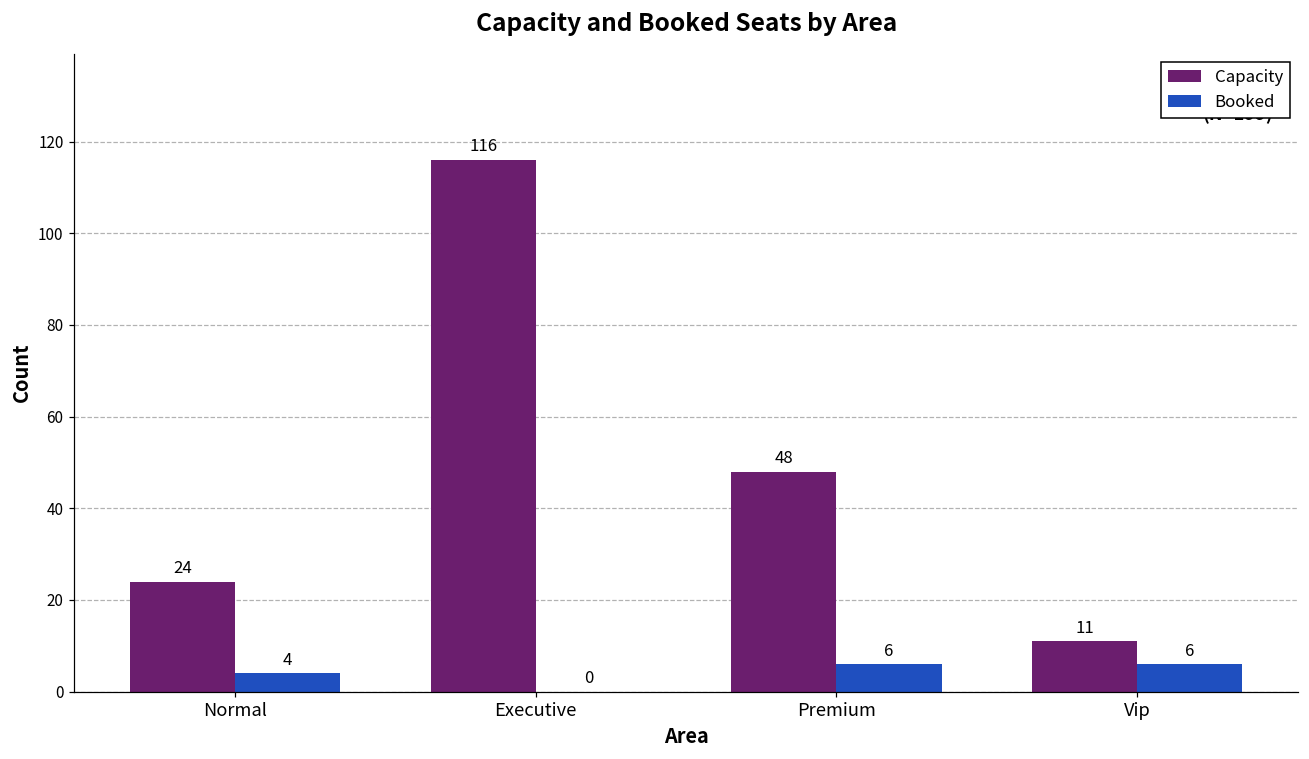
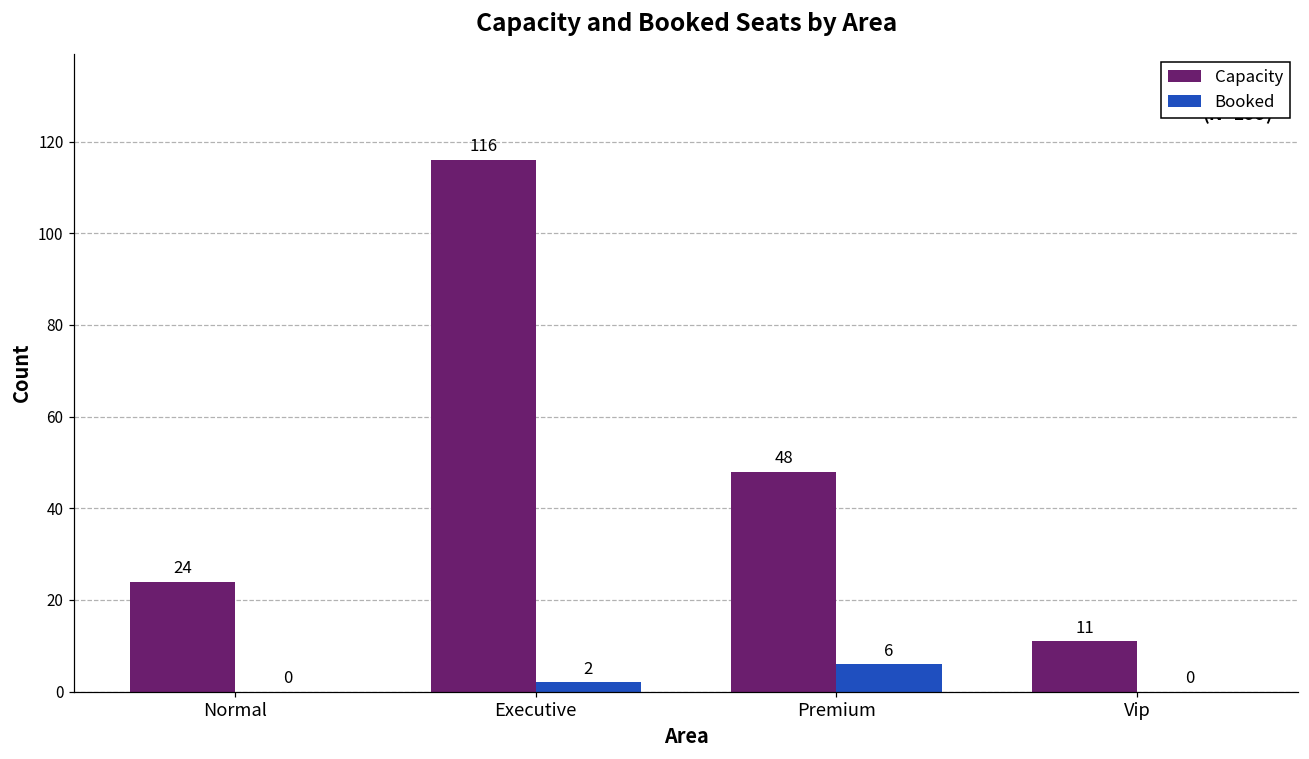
  {
    "Capacity": {
      "Normal": 24,
      "Executive": 116,
      "Premium": 48,
      "Vip": 11
    },
    "Booked": {
-     "Normal": 4,
-     "Executive": 0,
+     "Normal": 0,
+     "Executive": 2,
      "Premium": 6,
-     "Vip": 6
+     "Vip": 0
    }
  }
